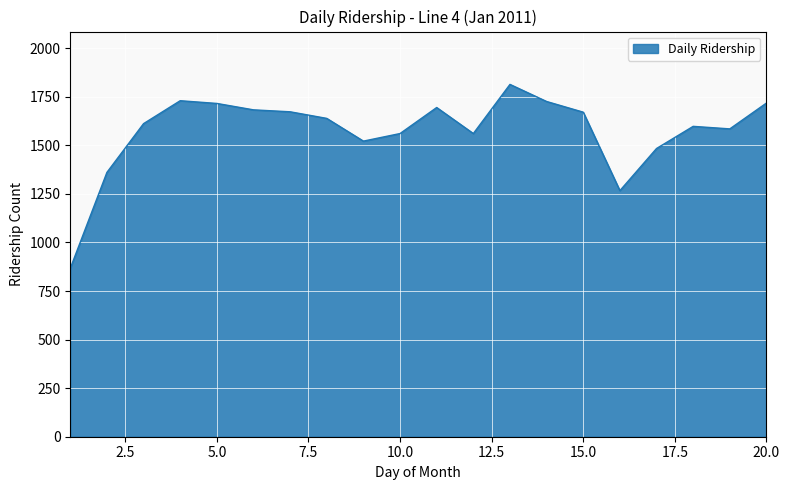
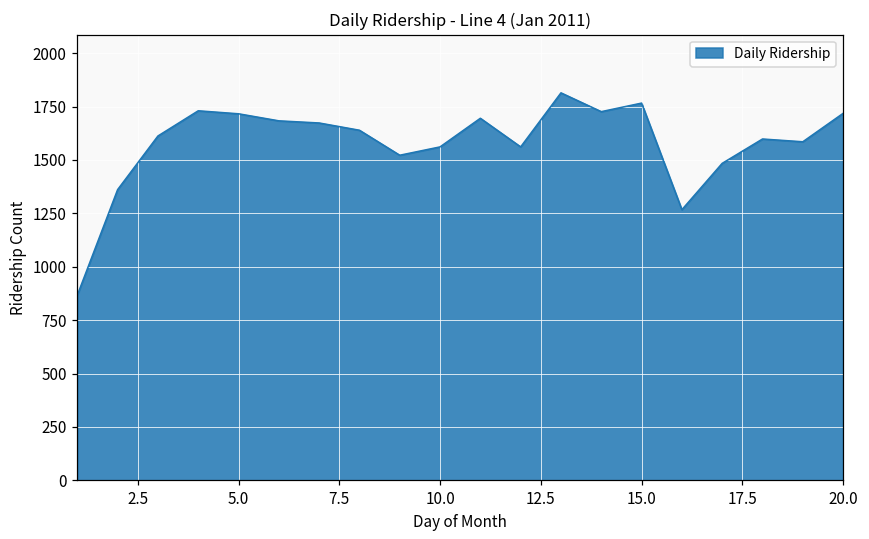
  {
    "5.0": 1720,
    "10.0": 1560,
-   "15.0": 1670,
+   "15.0": 1770,
    "20.0": 1720
  }
